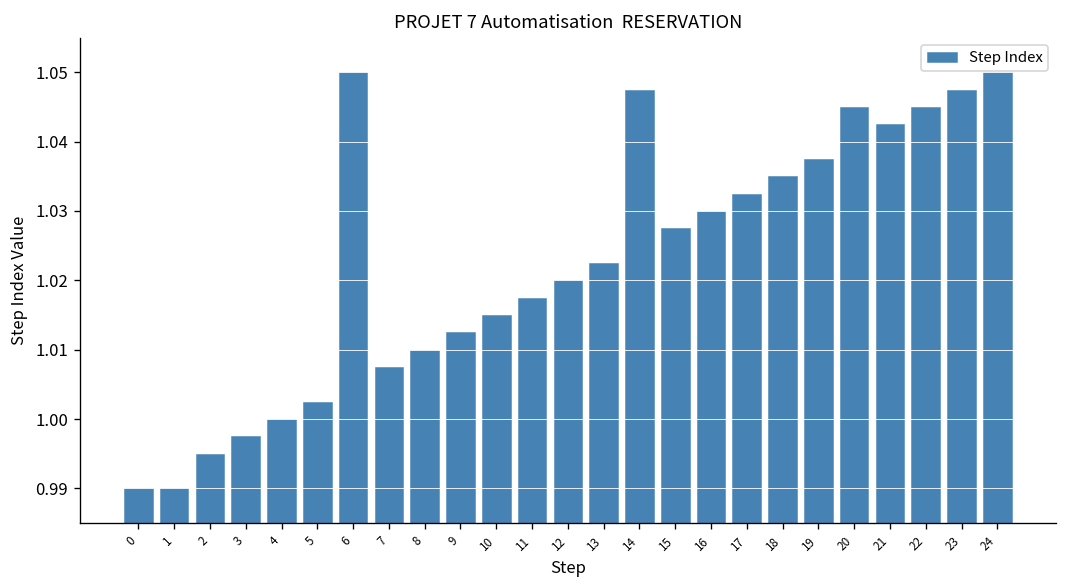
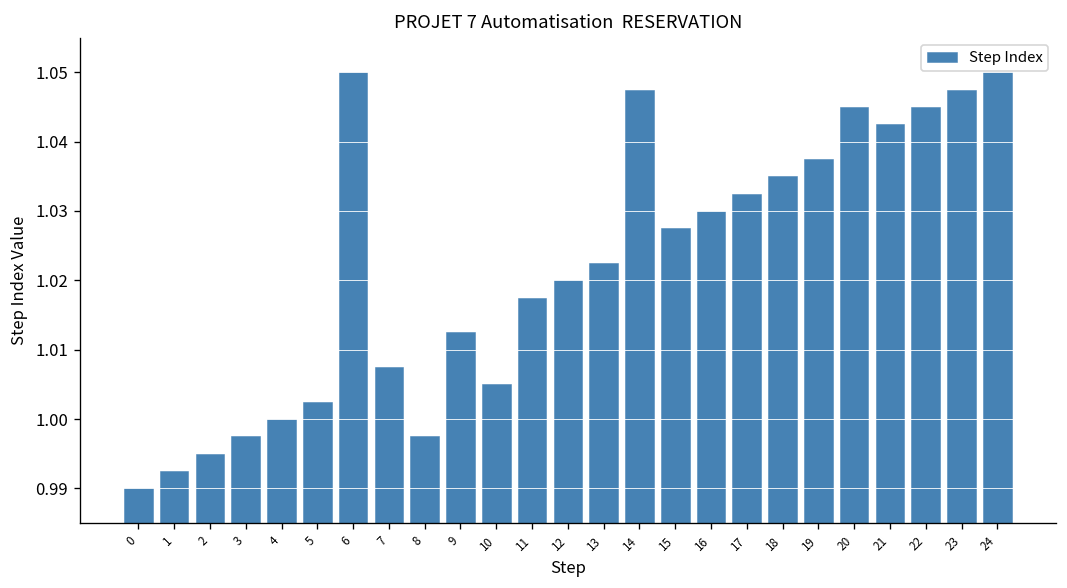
  {
    "0": 0.990,
-   "1": 0.990,
+   "1": 0.992,
    "2": 0.995,
    "3": 0.998,
    "4": 1.000,
    "5": 1.003,
    "6": 1.050,
    "7": 1.008,
-   "8": 1.010,
+   "8": 0.998,
    "9": 1.013,
-   "10": 1.015,
+   "10": 1.005,
    "11": 1.018,
    "12": 1.020,
    "13": 1.023,
    "14": 1.048,
    "15": 1.028,
    "16": 1.030,
    "17": 1.033,
    "18": 1.035,
    "19": 1.038,
    "20": 1.045,
    "21": 1.043,
    "22": 1.045,
    "23": 1.048,
    "24": 1.050
  }
